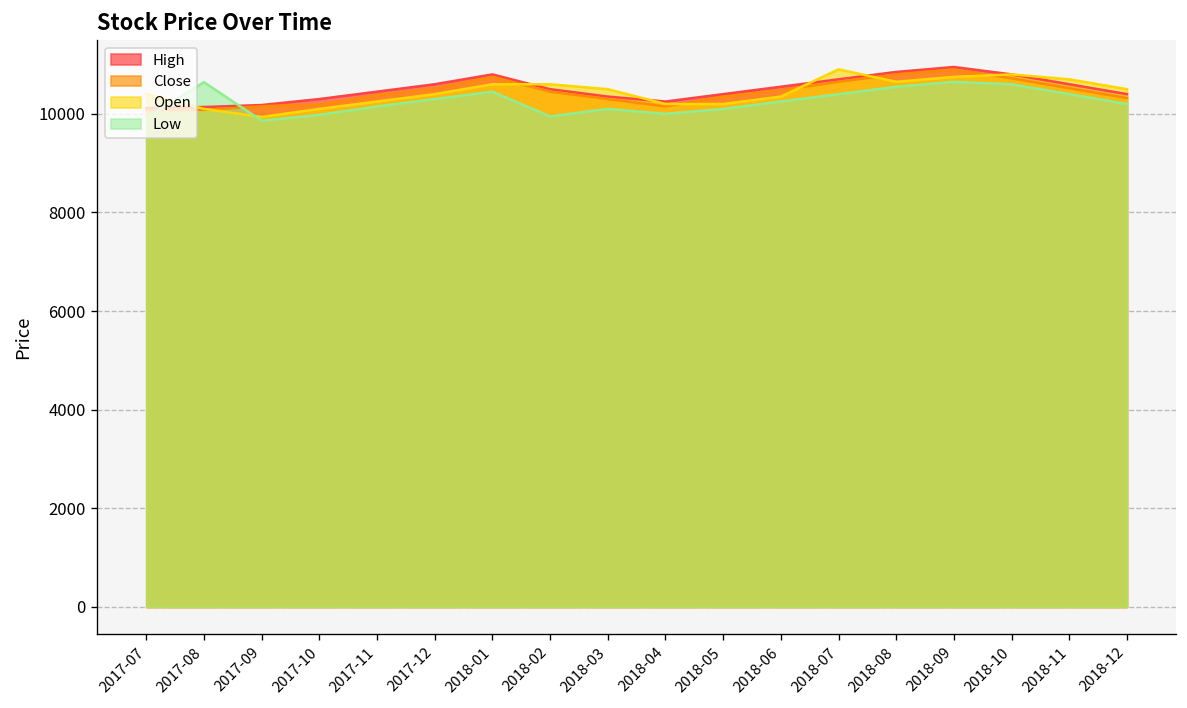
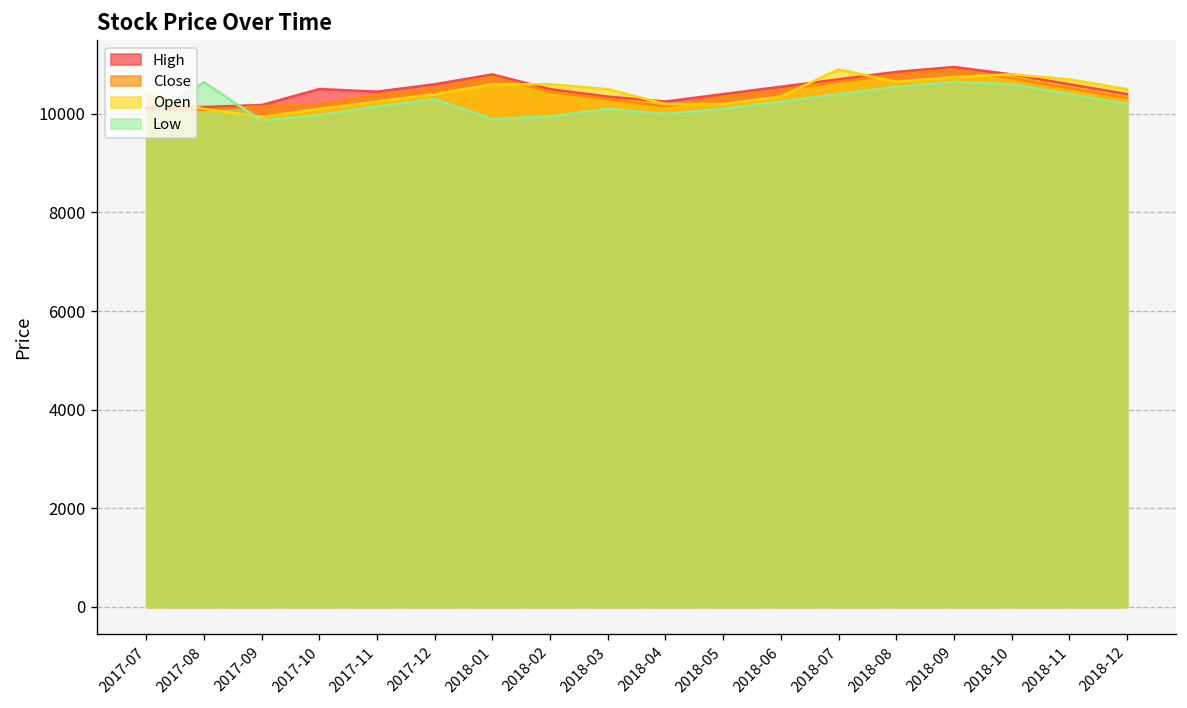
  {
    "High": {
-     "2017-10": 10300,
+     "2017-10": 10500,
      "2017-11": 10500,
      "2017-12": 10600,
      "2018-06": 10600,
      "2018-11": 10600,
      "2018-12": 10400
    },
    "Close": {
      "2017-10": 10200,
      "2017-11": 10400,
      "2017-12": 10500,
      "2018-06": 10500,
      "2018-10": 10700,
      "2018-11": 10500,
      "2018-12": 10300
    },
    "Open": {
      "2017-09": 9900,
      "2017-10": 10100,
      "2017-11": 10300,
      "2017-12": 10400,
      "2018-01": 10600,
      "2018-02": 10600,
      "2018-03": 10500,
      "2018-05": 10200,
      "2018-06": 10400,
      "2018-07": 10900,
      "2018-08": 10700,
      "2018-09": 10800,
      "2018-11": 10700,
      "2018-12": 10500
    },
    "Low": {
      "2017-08": 10600,
      "2017-09": 9900,
      "2017-10": 10000,
      "2017-11": 10200,
      "2017-12": 10300,
-     "2018-01": 10500,
+     "2018-01": 9900,
      "2018-02": 9900,
      "2018-03": 10100,
      "2018-04": 10000,
      "2018-05": 10100,
      "2018-06": 10300,
      "2018-07": 10400,
      "2018-08": 10600,
      "2018-09": 10700,
      "2018-10": 10600,
      "2018-11": 10400,
      "2018-12": 10200
    }
  }
